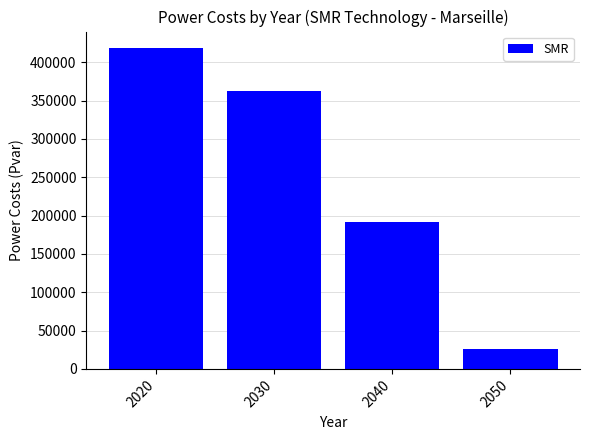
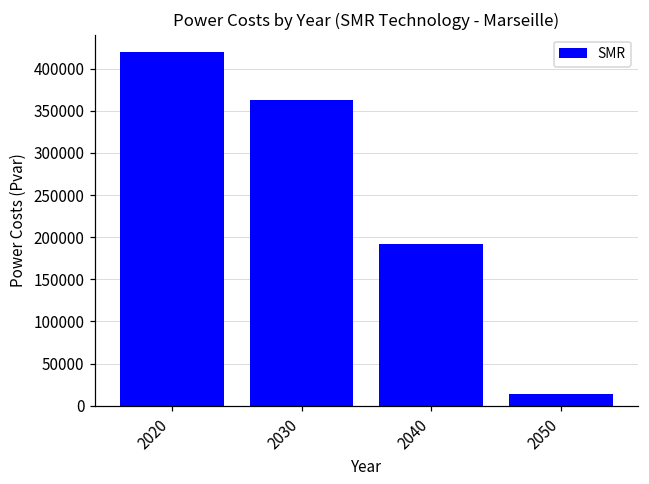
  {
    "2020": 420000,
    "2030": 360000,
    "2040": 190000,
-   "2050": 30000
+   "2050": 10000
  }
